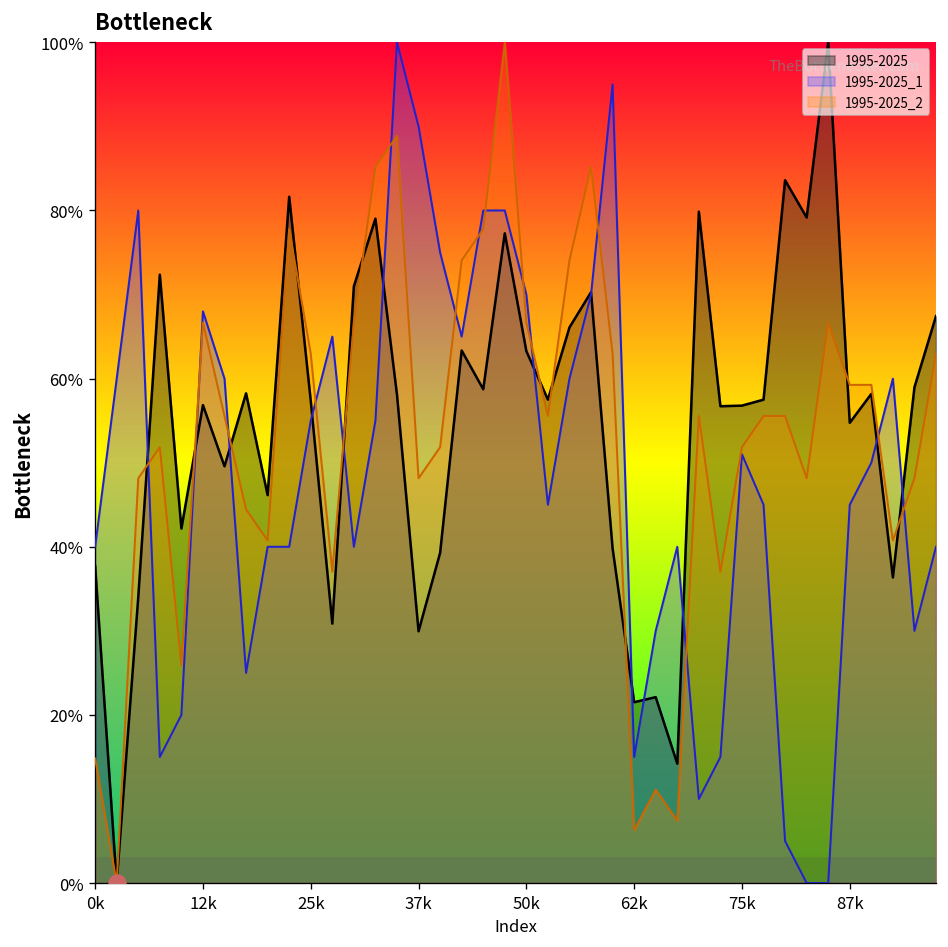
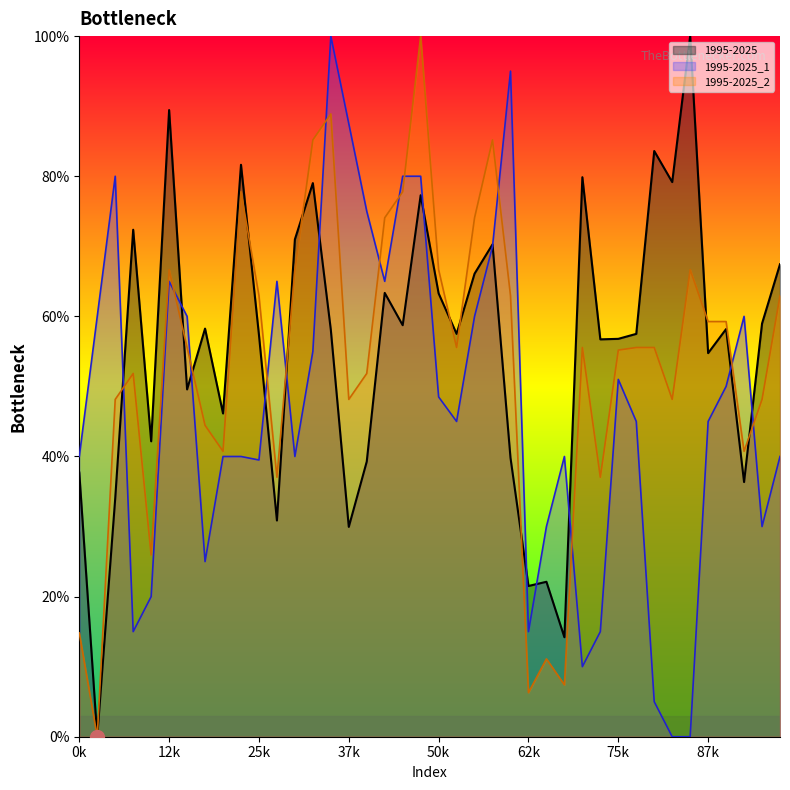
  {
    "1995-2025": {
      "0k": "38%",
-     "12k": "57%",
+     "12k": "89%",
      "25k": "57%",
      "37k": "30%",
      "50k": "63%",
      "62k": "22%",
      "75k": "57%",
      "87k": "55%"
    },
    "1995-2025_1": {
      "0k": "40%",
-     "12k": "68%",
-     "25k": "55%",
-     "37k": "90%",
-     "50k": "70%",
+     "12k": "65%",
+     "25k": "39%",
+     "37k": "88%",
+     "50k": "49%",
      "62k": "15%",
      "75k": "51%",
      "87k": "45%"
    },
    "1995-2025_2": {
      "0k": "15%",
      "12k": "67%",
      "25k": "63%",
      "37k": "48%",
      "50k": "67%",
      "62k": "6%",
-     "75k": "52%",
+     "75k": "55%",
      "87k": "59%"
    }
  }
